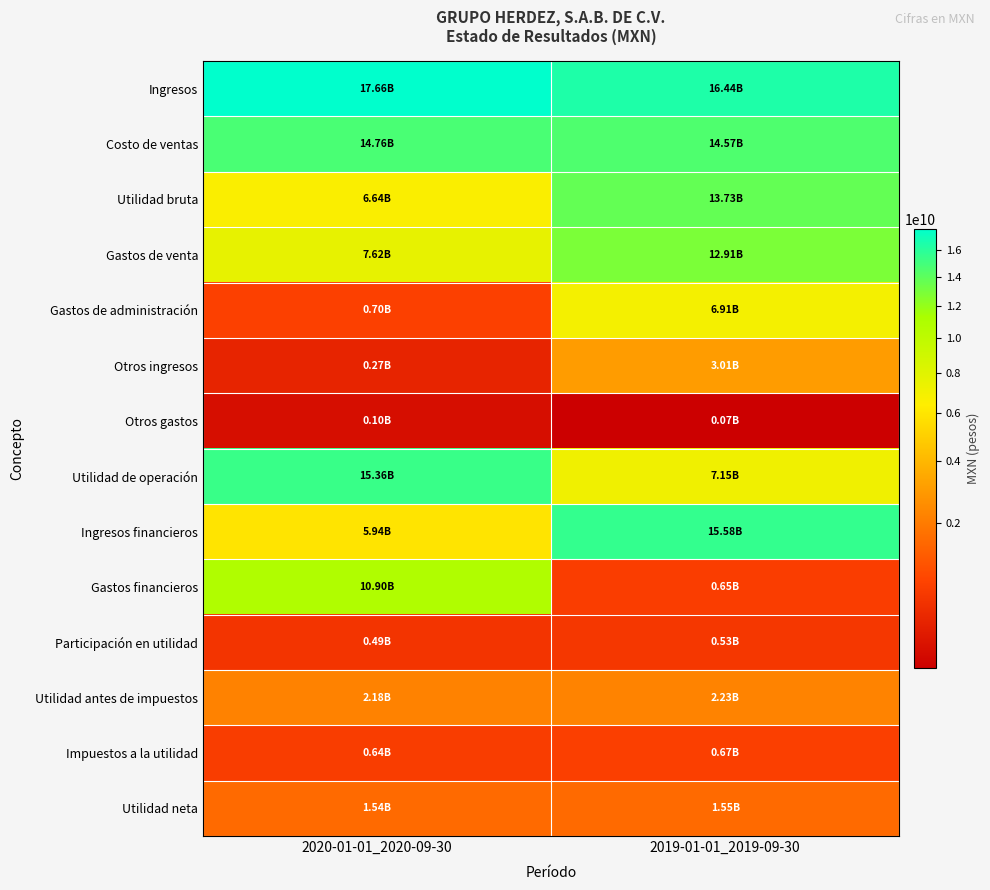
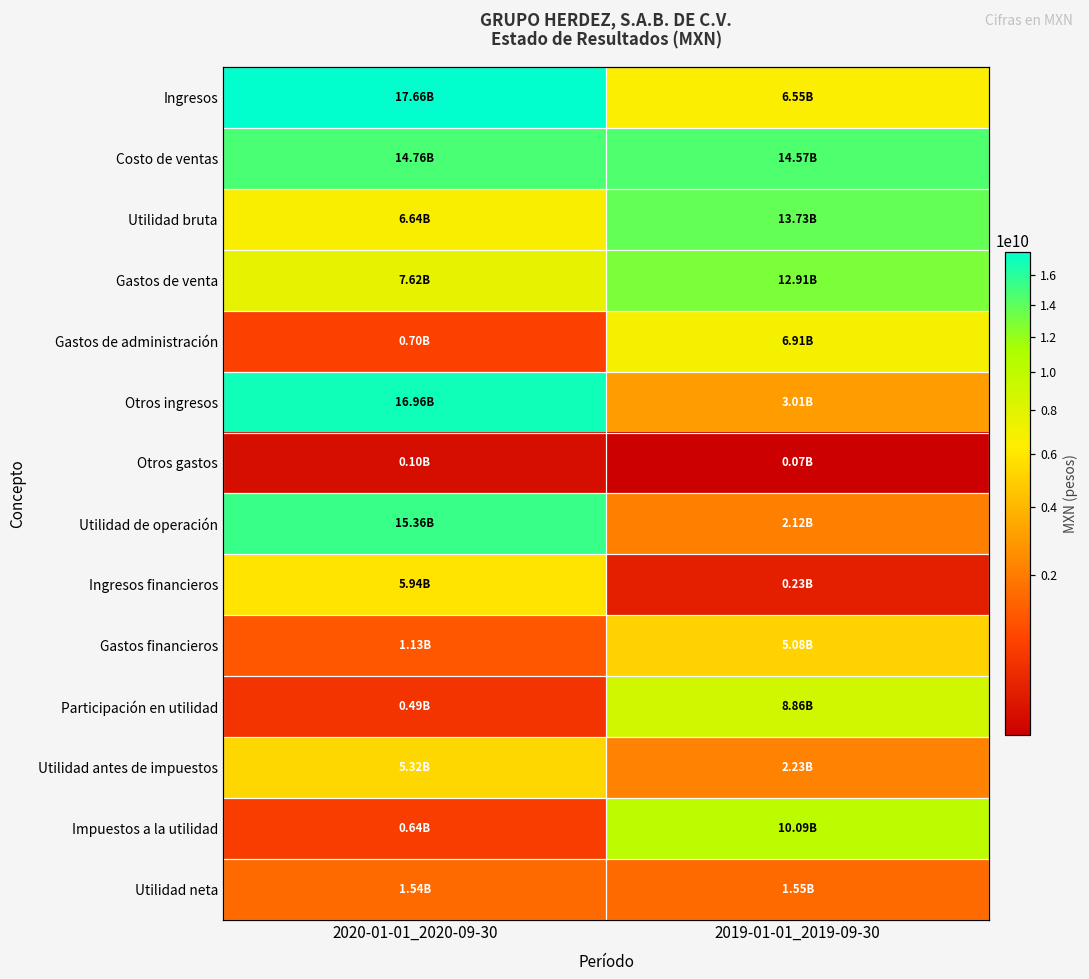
  {
    "Ingresos": {
      "2020-01-01_2020-09-30": "17.66B",
-     "2019-01-01_2019-09-30": "16.44B"
+     "2019-01-01_2019-09-30": "6.55B"
    },
    "Costo de ventas": {
      "2020-01-01_2020-09-30": "14.76B",
      "2019-01-01_2019-09-30": "14.57B"
    },
    "Utilidad bruta": {
      "2020-01-01_2020-09-30": "6.64B",
      "2019-01-01_2019-09-30": "13.73B"
    },
    "Gastos de venta": {
      "2020-01-01_2020-09-30": "7.62B",
      "2019-01-01_2019-09-30": "12.91B"
    },
    "Gastos de administración": {
      "2020-01-01_2020-09-30": "0.70B",
      "2019-01-01_2019-09-30": "6.91B"
    },
    "Otros ingresos": {
-     "2020-01-01_2020-09-30": "0.27B",
+     "2020-01-01_2020-09-30": "16.96B",
      "2019-01-01_2019-09-30": "3.01B"
    },
    "Otros gastos": {
      "2020-01-01_2020-09-30": "0.10B",
      "2019-01-01_2019-09-30": "0.07B"
    },
    "Utilidad de operación": {
      "2020-01-01_2020-09-30": "15.36B",
-     "2019-01-01_2019-09-30": "7.15B"
+     "2019-01-01_2019-09-30": "2.12B"
    },
    "Ingresos financieros": {
      "2020-01-01_2020-09-30": "5.94B",
-     "2019-01-01_2019-09-30": "15.58B"
+     "2019-01-01_2019-09-30": "0.23B"
    },
    "Gastos financieros": {
-     "2020-01-01_2020-09-30": "10.90B",
-     "2019-01-01_2019-09-30": "0.65B"
+     "2020-01-01_2020-09-30": "1.13B",
+     "2019-01-01_2019-09-30": "5.08B"
    },
    "Participación en utilidad": {
      "2020-01-01_2020-09-30": "0.49B",
-     "2019-01-01_2019-09-30": "0.53B"
+     "2019-01-01_2019-09-30": "8.86B"
    },
    "Utilidad antes de impuestos": {
-     "2020-01-01_2020-09-30": "2.18B",
+     "2020-01-01_2020-09-30": "5.32B",
      "2019-01-01_2019-09-30": "2.23B"
    },
    "Impuestos a la utilidad": {
      "2020-01-01_2020-09-30": "0.64B",
-     "2019-01-01_2019-09-30": "0.67B"
+     "2019-01-01_2019-09-30": "10.09B"
    },
    "Utilidad neta": {
      "2020-01-01_2020-09-30": "1.54B",
      "2019-01-01_2019-09-30": "1.55B"
    }
  }
